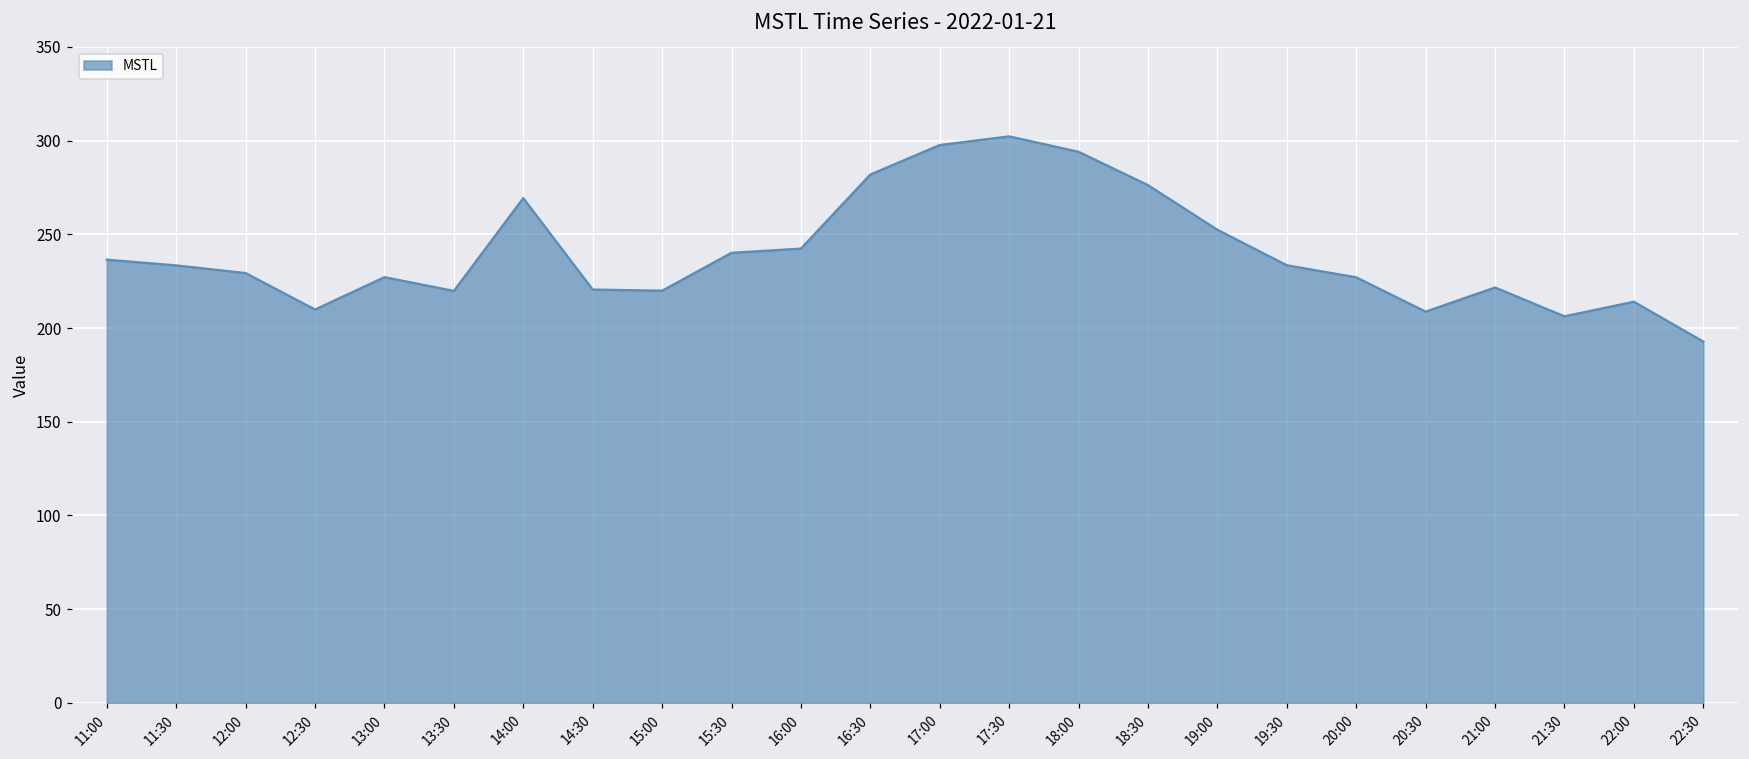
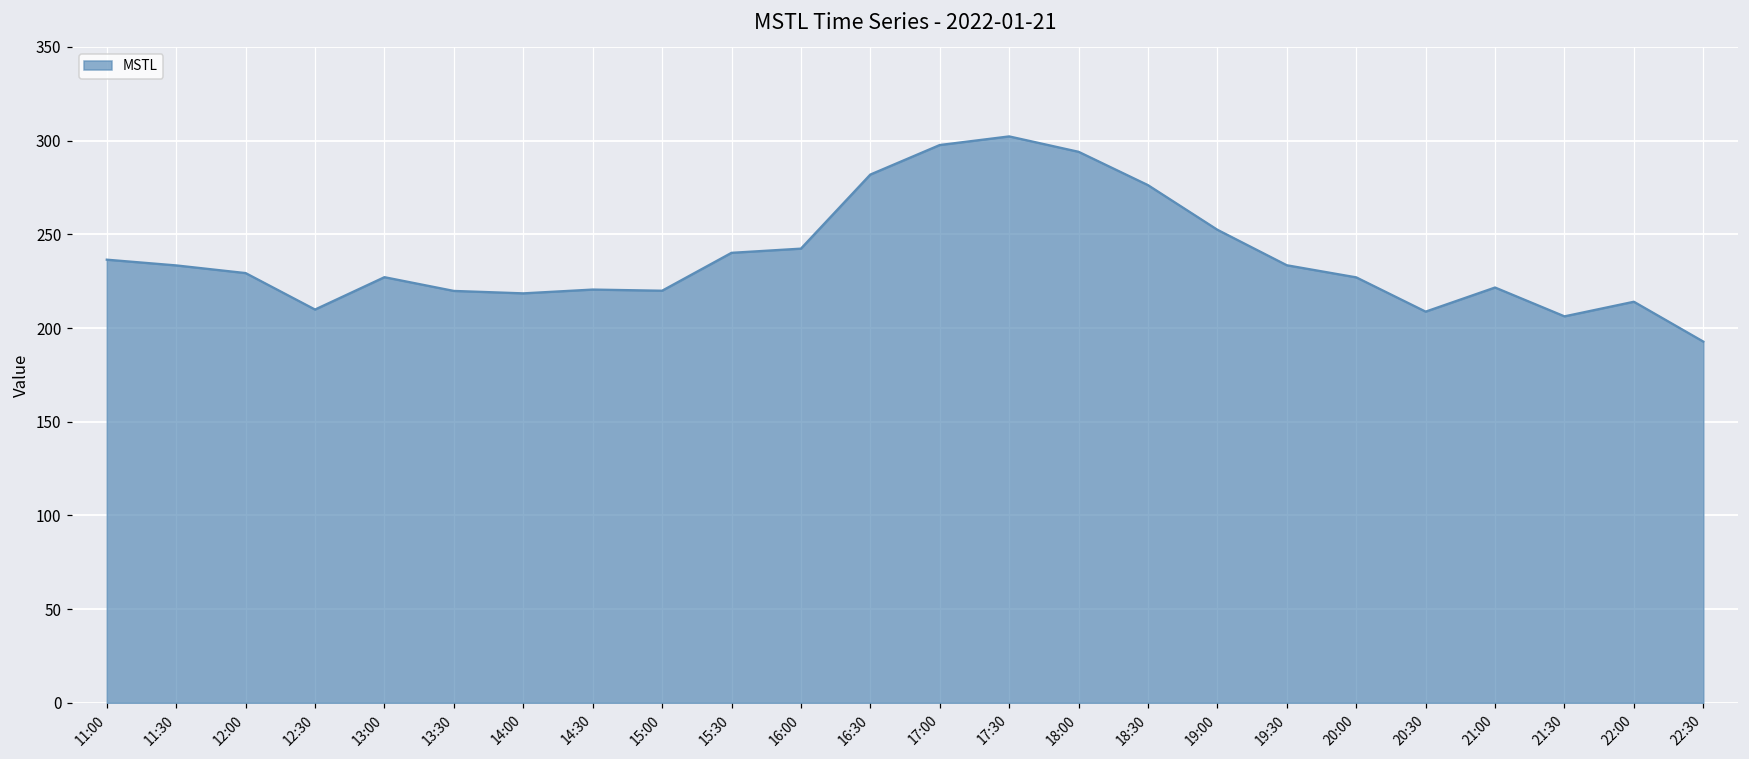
  {
    "11:00": 236,
    "11:30": 233,
    "12:00": 229,
    "12:30": 210,
    "13:00": 227,
    "13:30": 220,
-   "14:00": 269,
+   "14:00": 218,
    "14:30": 221,
    "15:00": 220,
    "15:30": 240,
    "16:00": 242,
    "16:30": 282,
    "17:00": 298,
    "17:30": 302,
    "18:00": 294,
    "18:30": 276,
    "19:00": 252,
    "19:30": 233,
    "20:00": 227,
    "20:30": 209,
    "21:00": 222,
    "21:30": 206,
    "22:00": 214,
    "22:30": 193
  }
